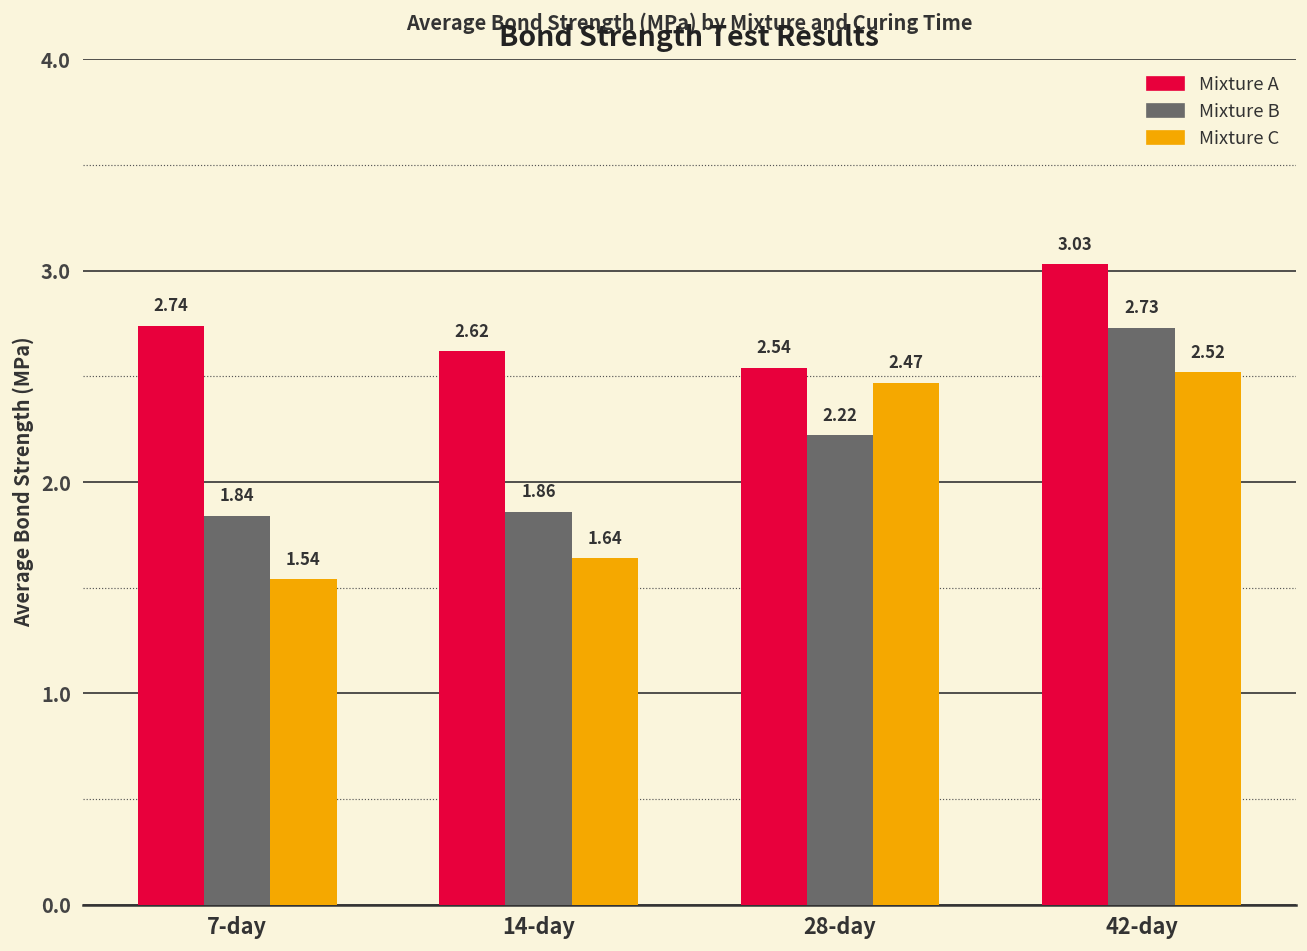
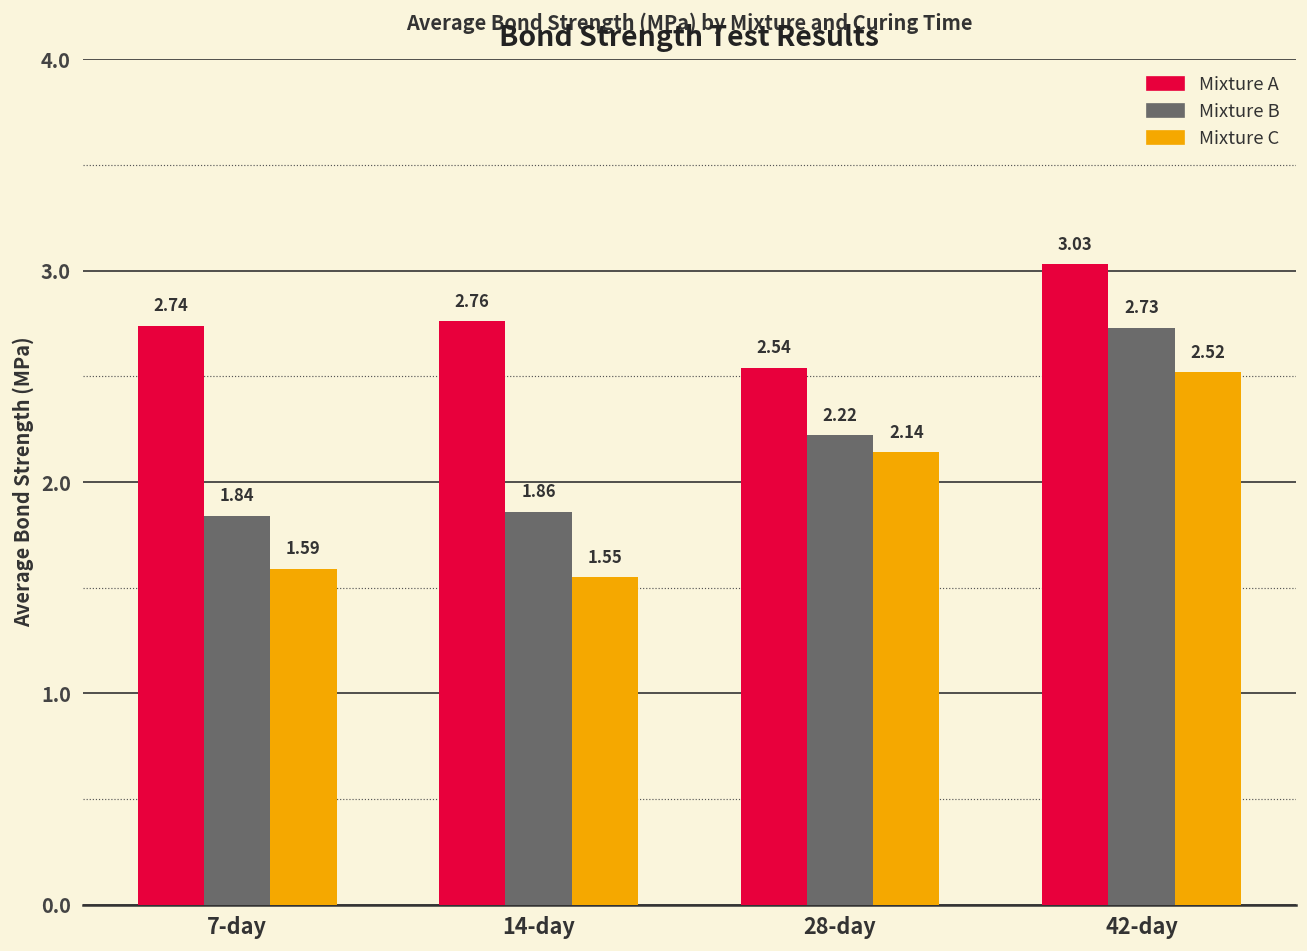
  {
    "Mixture A": {
      "7-day": 2.74,
-     "14-day": 2.62,
+     "14-day": 2.76,
      "28-day": 2.54,
      "42-day": 3.03
    },
    "Mixture B": {
      "7-day": 1.84,
      "14-day": 1.86,
      "28-day": 2.22,
      "42-day": 2.73
    },
    "Mixture C": {
-     "7-day": 1.54,
-     "14-day": 1.64,
-     "28-day": 2.47,
+     "7-day": 1.59,
+     "14-day": 1.55,
+     "28-day": 2.14,
      "42-day": 2.52
    }
  }
